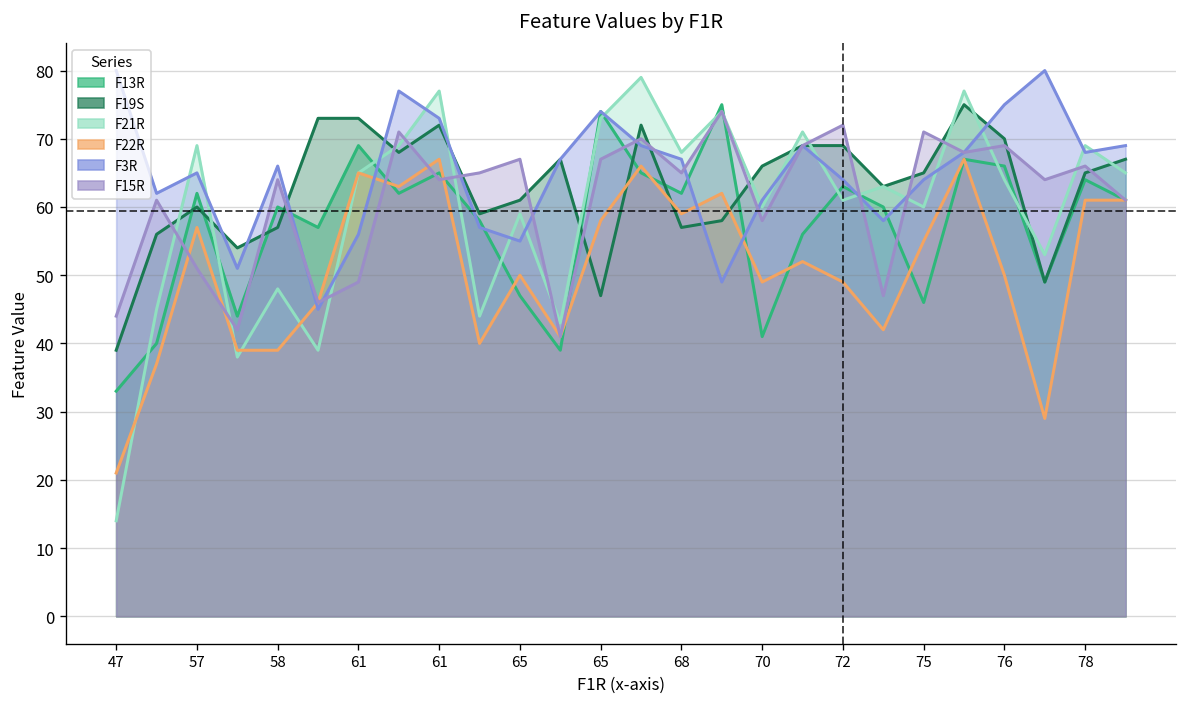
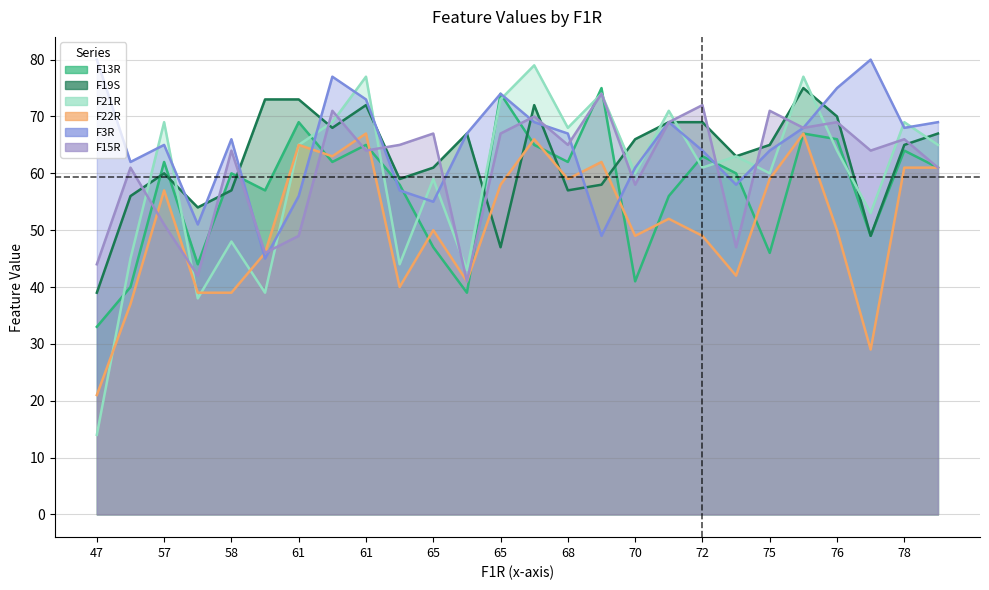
  {
    "F22R": {
      "47": 21,
      "57": 57,
      "58": 39,
      "68": 59,
      "70": 49,
      "72": 49,
-     "75": 55,
+     "75": 59,
      "76": 50,
      "78": 61
    }
  }
